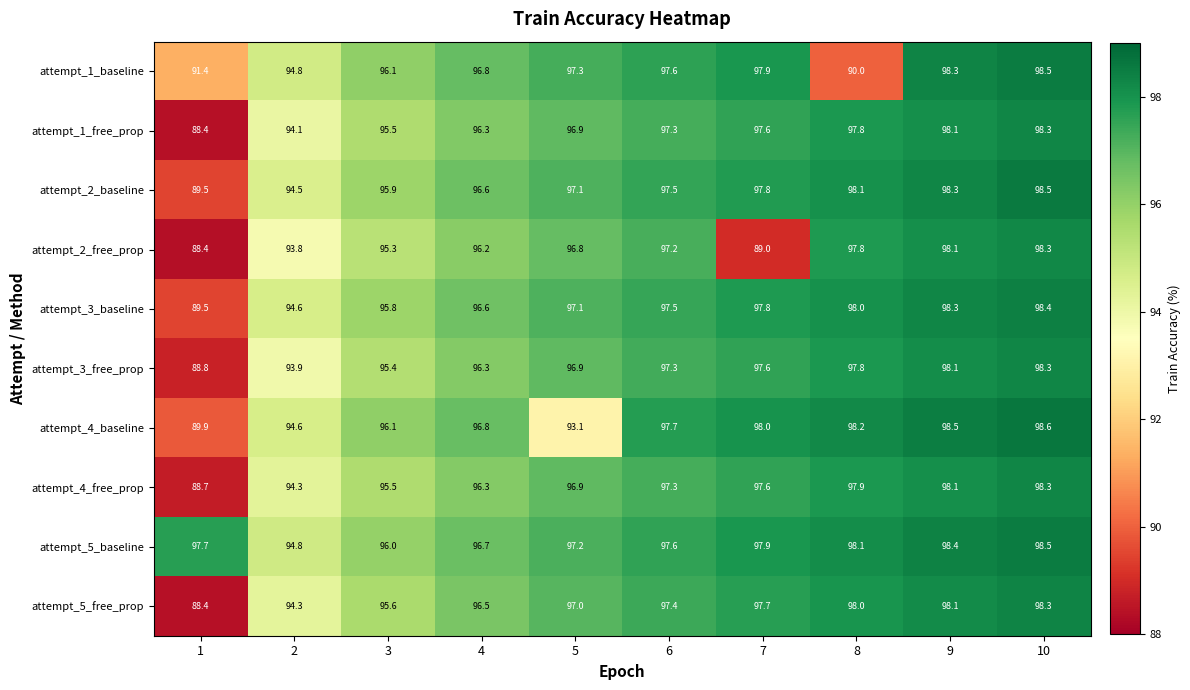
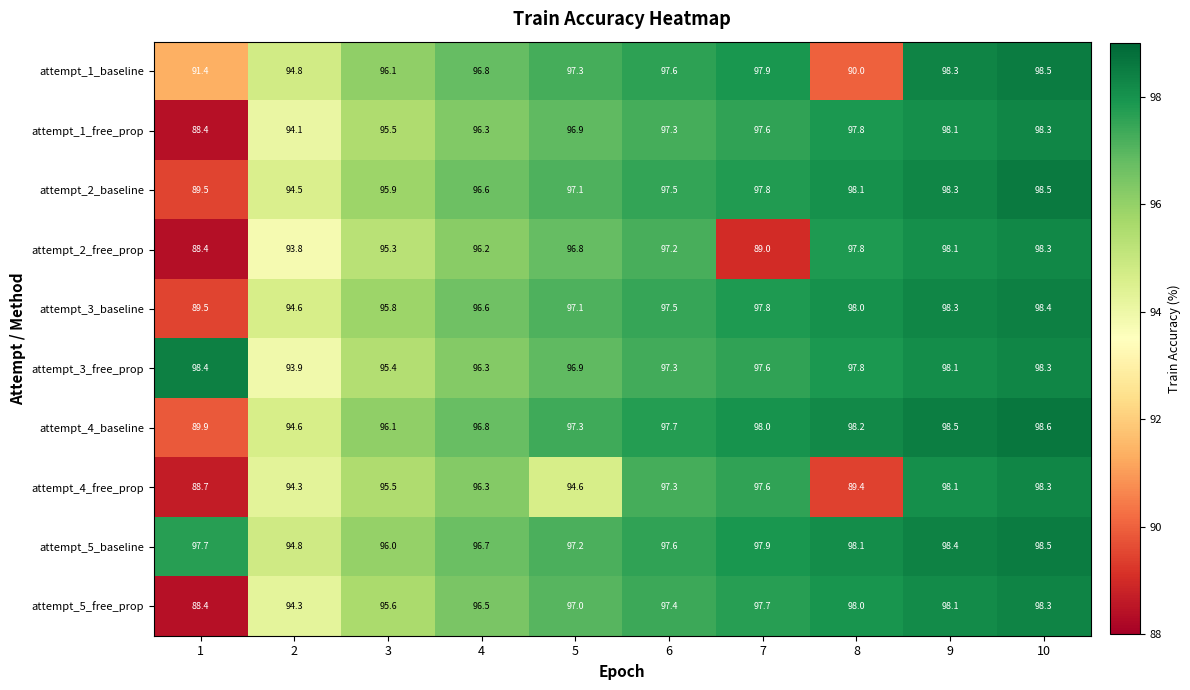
  {
    "attempt_1_baseline": {
      "1": 91.4,
      "2": 94.8,
      "3": 96.1,
      "4": 96.8,
      "5": 97.3,
      "6": 97.6,
      "7": 97.9,
      "8": 90.0,
      "9": 98.3,
      "10": 98.5
    },
    "attempt_1_free_prop": {
      "1": 88.4,
      "2": 94.1,
      "3": 95.5,
      "4": 96.3,
      "5": 96.9,
      "6": 97.3,
      "7": 97.6,
      "8": 97.8,
      "9": 98.1,
      "10": 98.3
    },
    "attempt_2_baseline": {
      "1": 89.5,
      "2": 94.5,
      "3": 95.9,
      "4": 96.6,
      "5": 97.1,
      "6": 97.5,
      "7": 97.8,
      "8": 98.1,
      "9": 98.3,
      "10": 98.5
    },
    "attempt_2_free_prop": {
      "1": 88.4,
      "2": 93.8,
      "3": 95.3,
      "4": 96.2,
      "5": 96.8,
      "6": 97.2,
      "7": 89.0,
      "8": 97.8,
      "9": 98.1,
      "10": 98.3
    },
    "attempt_3_baseline": {
      "1": 89.5,
      "2": 94.6,
      "3": 95.8,
      "4": 96.6,
      "5": 97.1,
      "6": 97.5,
      "7": 97.8,
      "8": 98.0,
      "9": 98.3,
      "10": 98.4
    },
    "attempt_3_free_prop": {
-     "1": 88.8,
+     "1": 98.4,
      "2": 93.9,
      "3": 95.4,
      "4": 96.3,
      "5": 96.9,
      "6": 97.3,
      "7": 97.6,
      "8": 97.8,
      "9": 98.1,
      "10": 98.3
    },
    "attempt_4_baseline": {
      "1": 89.9,
      "2": 94.6,
      "3": 96.1,
      "4": 96.8,
-     "5": 93.1,
+     "5": 97.3,
      "6": 97.7,
      "7": 98.0,
      "8": 98.2,
      "9": 98.5,
      "10": 98.6
    },
    "attempt_4_free_prop": {
      "1": 88.7,
      "2": 94.3,
      "3": 95.5,
      "4": 96.3,
-     "5": 96.9,
+     "5": 94.6,
      "6": 97.3,
      "7": 97.6,
-     "8": 97.9,
+     "8": 89.4,
      "9": 98.1,
      "10": 98.3
    },
    "attempt_5_baseline": {
      "1": 97.7,
      "2": 94.8,
      "3": 96.0,
      "4": 96.7,
      "5": 97.2,
      "6": 97.6,
      "7": 97.9,
      "8": 98.1,
      "9": 98.4,
      "10": 98.5
    },
    "attempt_5_free_prop": {
      "1": 88.4,
      "2": 94.3,
      "3": 95.6,
      "4": 96.5,
      "5": 97.0,
      "6": 97.4,
      "7": 97.7,
      "8": 98.0,
      "9": 98.1,
      "10": 98.3
    }
  }
